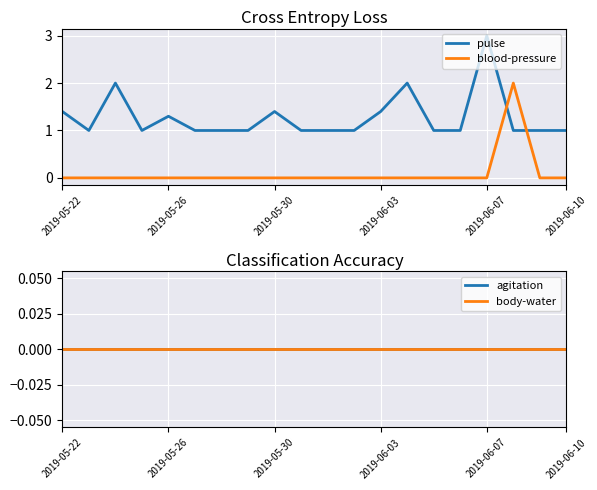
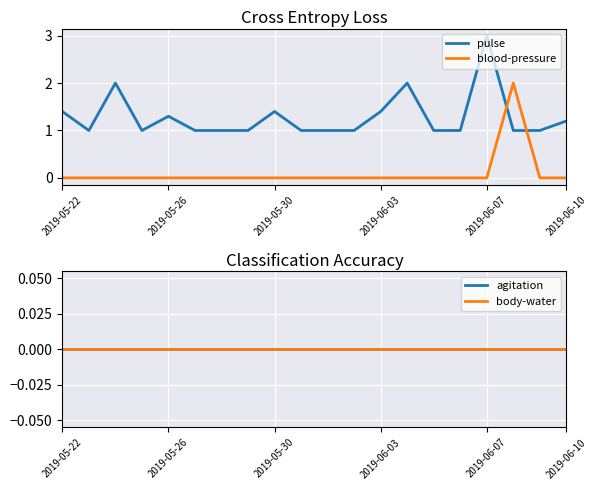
  {
    "Cross Entropy Loss": {
      "pulse": {
        "2019-05-22": 1.4,
        "2019-05-26": 1.3,
        "2019-05-30": 1.4,
        "2019-06-03": 1.4,
-       "2019-06-10": 1.0
+       "2019-06-10": 1.2
      },
      "blood-pressure": {
        "2019-05-22": 0.0,
        "2019-05-26": 0.0,
        "2019-05-30": 0.0,
        "2019-06-03": 0.0,
        "2019-06-07": 0.0,
        "2019-06-10": 0.0
      }
    },
    "Classification Accuracy": {
      "2019-05-22": 0.000,
      "2019-05-26": 0.000,
      "2019-05-30": 0.000,
      "2019-06-03": 0.000,
      "2019-06-07": 0.000,
      "2019-06-10": 0.000
    }
  }
